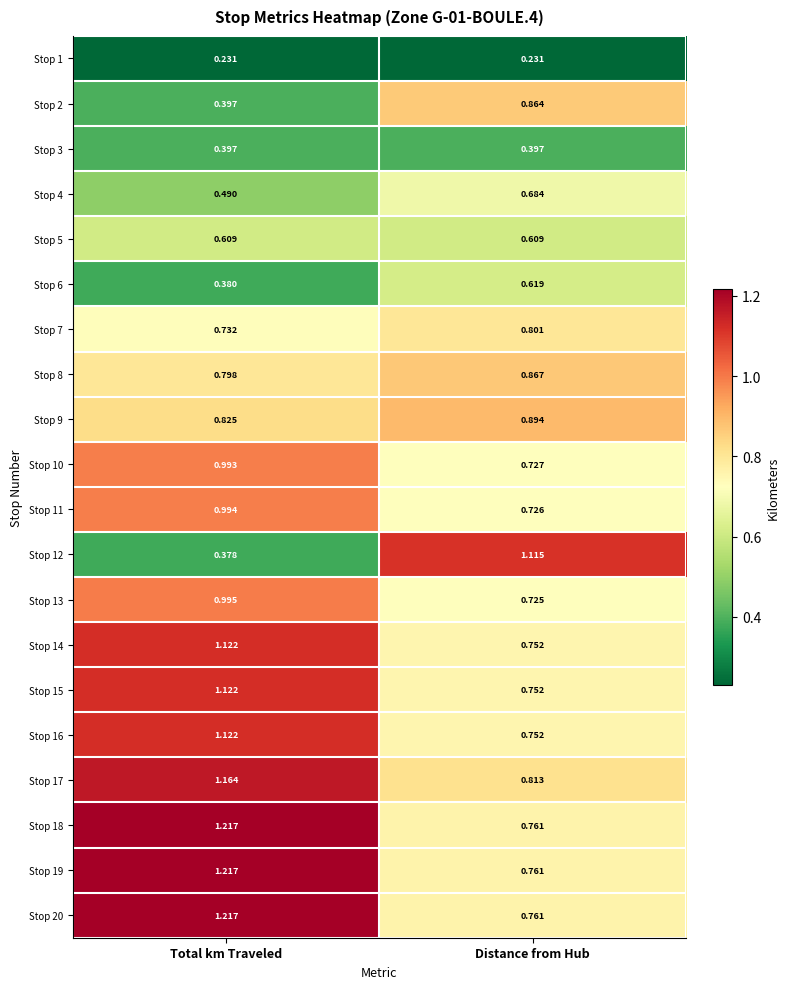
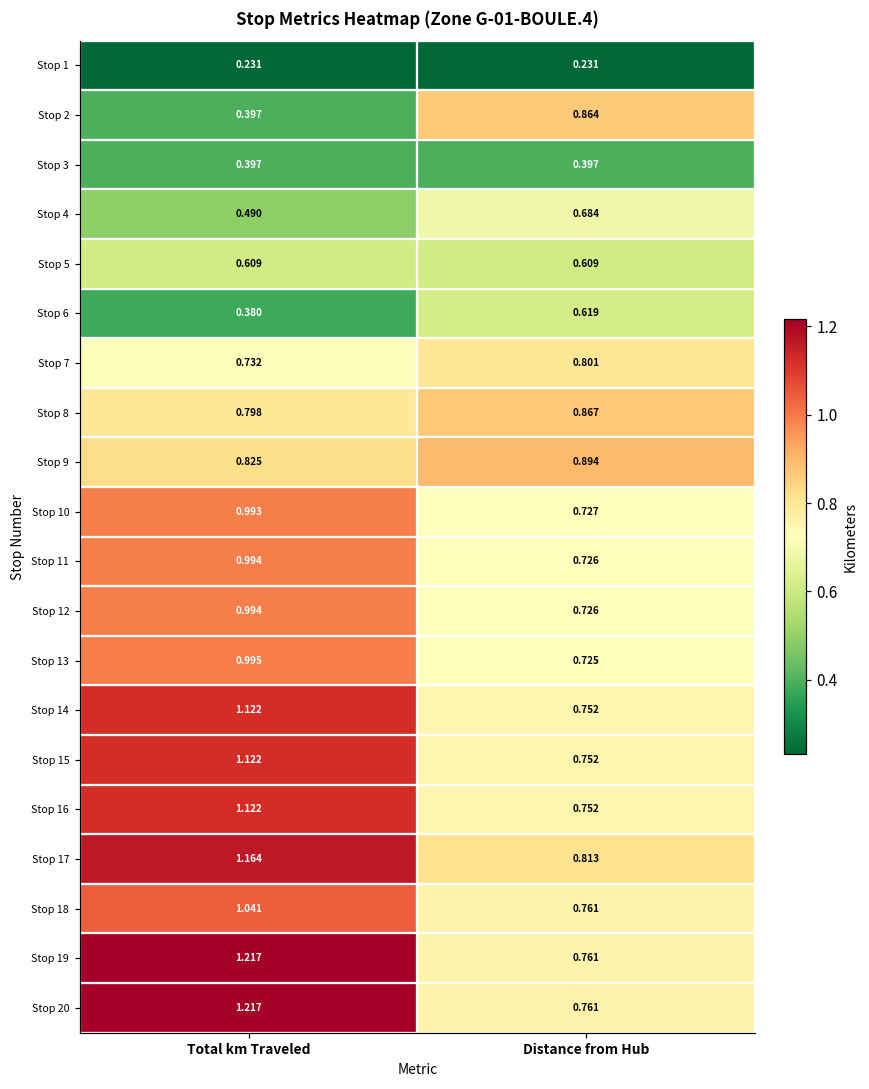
  {
    "Stop 1": {
      "Total km Traveled": 0.231,
      "Distance from Hub": 0.231
    },
    "Stop 2": {
      "Total km Traveled": 0.397,
      "Distance from Hub": 0.864
    },
    "Stop 3": {
      "Total km Traveled": 0.397,
      "Distance from Hub": 0.397
    },
    "Stop 4": {
      "Total km Traveled": 0.490,
      "Distance from Hub": 0.684
    },
    "Stop 5": {
      "Total km Traveled": 0.609,
      "Distance from Hub": 0.609
    },
    "Stop 6": {
      "Total km Traveled": 0.380,
      "Distance from Hub": 0.619
    },
    "Stop 7": {
      "Total km Traveled": 0.732,
      "Distance from Hub": 0.801
    },
    "Stop 8": {
      "Total km Traveled": 0.798,
      "Distance from Hub": 0.867
    },
    "Stop 9": {
      "Total km Traveled": 0.825,
      "Distance from Hub": 0.894
    },
    "Stop 10": {
      "Total km Traveled": 0.993,
      "Distance from Hub": 0.727
    },
    "Stop 11": {
      "Total km Traveled": 0.994,
      "Distance from Hub": 0.726
    },
    "Stop 12": {
-     "Total km Traveled": 0.378,
-     "Distance from Hub": 1.115
+     "Total km Traveled": 0.994,
+     "Distance from Hub": 0.726
    },
    "Stop 13": {
      "Total km Traveled": 0.995,
      "Distance from Hub": 0.725
    },
    "Stop 14": {
      "Total km Traveled": 1.122,
      "Distance from Hub": 0.752
    },
    "Stop 15": {
      "Total km Traveled": 1.122,
      "Distance from Hub": 0.752
    },
    "Stop 16": {
      "Total km Traveled": 1.122,
      "Distance from Hub": 0.752
    },
    "Stop 17": {
      "Total km Traveled": 1.164,
      "Distance from Hub": 0.813
    },
    "Stop 18": {
-     "Total km Traveled": 1.217,
+     "Total km Traveled": 1.041,
      "Distance from Hub": 0.761
    },
    "Stop 19": {
      "Total km Traveled": 1.217,
      "Distance from Hub": 0.761
    },
    "Stop 20": {
      "Total km Traveled": 1.217,
      "Distance from Hub": 0.761
    }
  }
